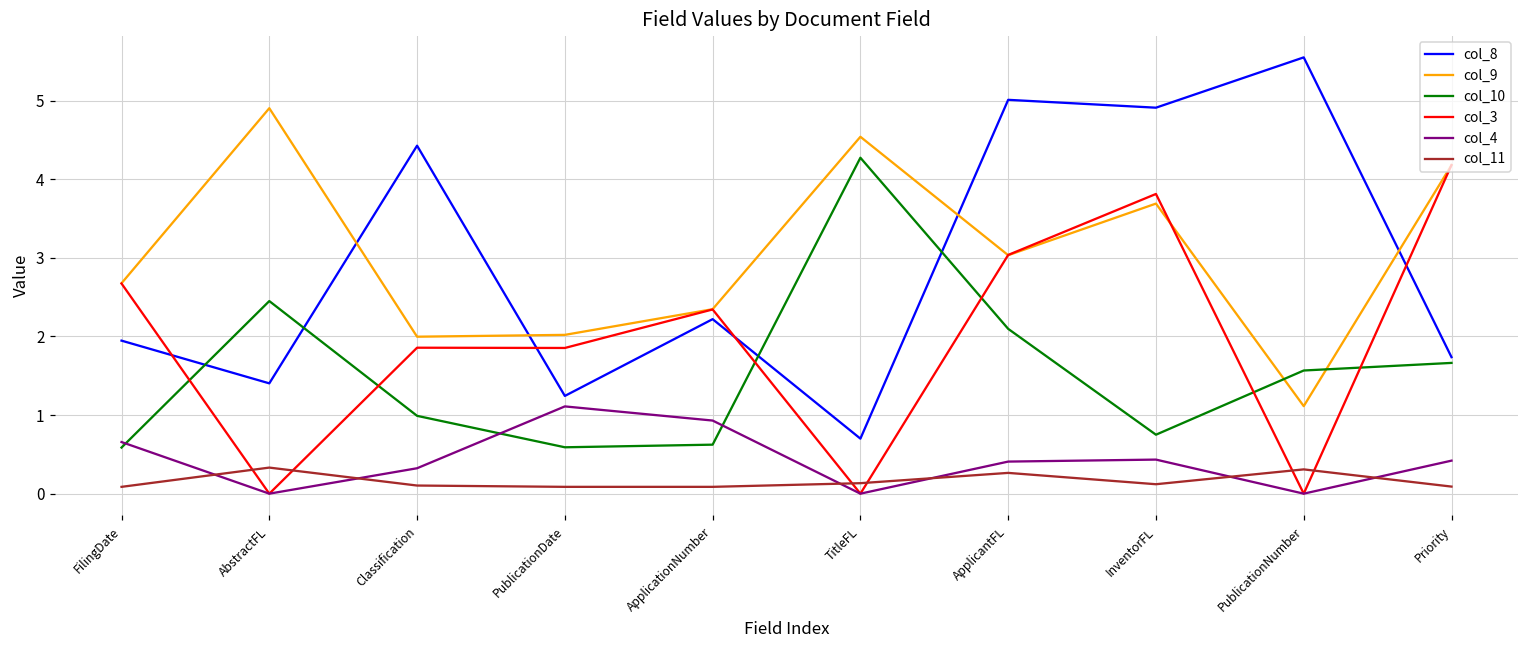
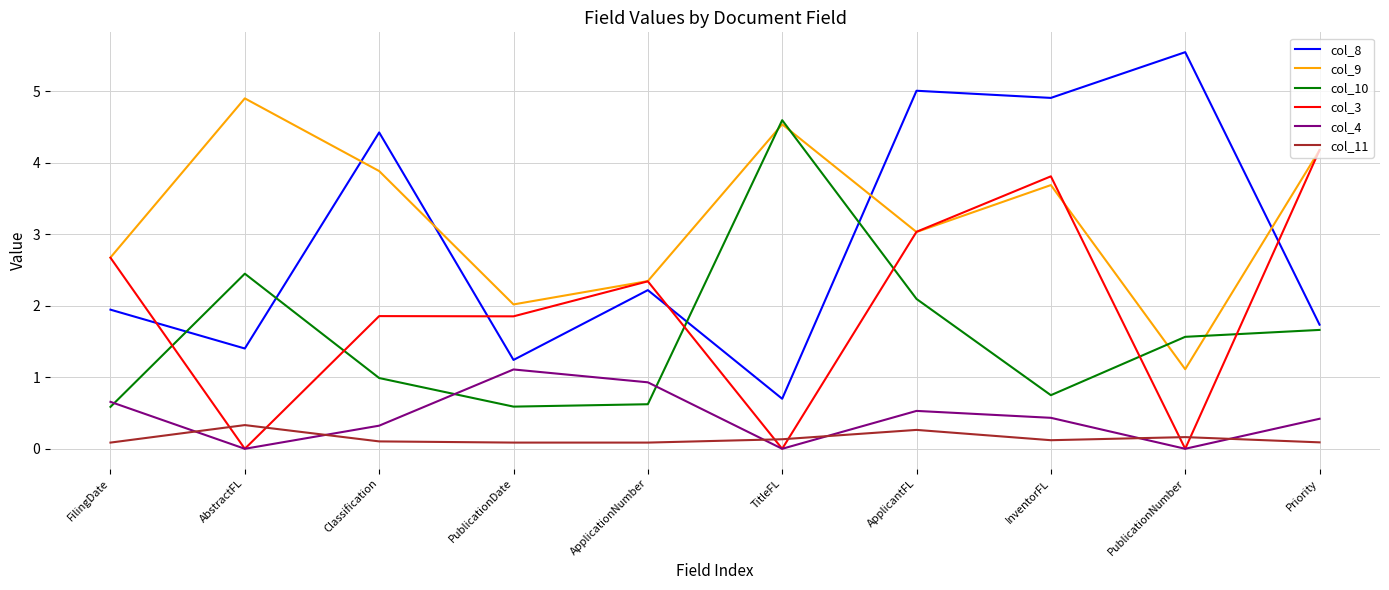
  {
    "col_8": {
      "FilingDate": 1.9,
      "AbstractFL": 1.4,
      "Classification": 4.4,
      "PublicationDate": 1.2,
      "ApplicationNumber": 2.2,
      "TitleFL": 0.7,
      "ApplicantFL": 5.0,
      "InventorFL": 4.9,
      "PublicationNumber": 5.6,
      "Priority": 1.7
    },
    "col_9": {
      "AbstractFL": 4.9,
-     "Classification": 2.0,
+     "Classification": 3.9,
      "PublicationDate": 2.0,
      "TitleFL": 4.5,
      "InventorFL": 3.7,
      "PublicationNumber": 1.1
    },
    "col_10": {
      "FilingDate": 0.6,
      "AbstractFL": 2.5,
      "Classification": 1.0,
      "PublicationDate": 0.6,
      "ApplicationNumber": 0.6,
-     "TitleFL": 4.3,
+     "TitleFL": 4.6,
      "ApplicantFL": 2.1,
      "InventorFL": 0.8,
      "PublicationNumber": 1.6,
      "Priority": 1.7
    },
    "col_3": {
      "Classification": 1.9,
      "PublicationDate": 1.9,
      "InventorFL": 3.8
    },
    "col_4": {
      "FilingDate": 0.7,
      "Classification": 0.3,
      "PublicationDate": 1.1,
      "ApplicationNumber": 0.9,
-     "ApplicantFL": 0.4,
+     "ApplicantFL": 0.5,
      "InventorFL": 0.4,
      "Priority": 0.4
    },
    "col_11": {
      "FilingDate": 0.1,
      "AbstractFL": 0.3,
      "Classification": 0.1,
      "PublicationDate": 0.1,
      "ApplicationNumber": 0.1,
      "TitleFL": 0.1,
      "ApplicantFL": 0.3,
      "InventorFL": 0.1,
-     "PublicationNumber": 0.3,
+     "PublicationNumber": 0.2,
      "Priority": 0.1
    }
  }
